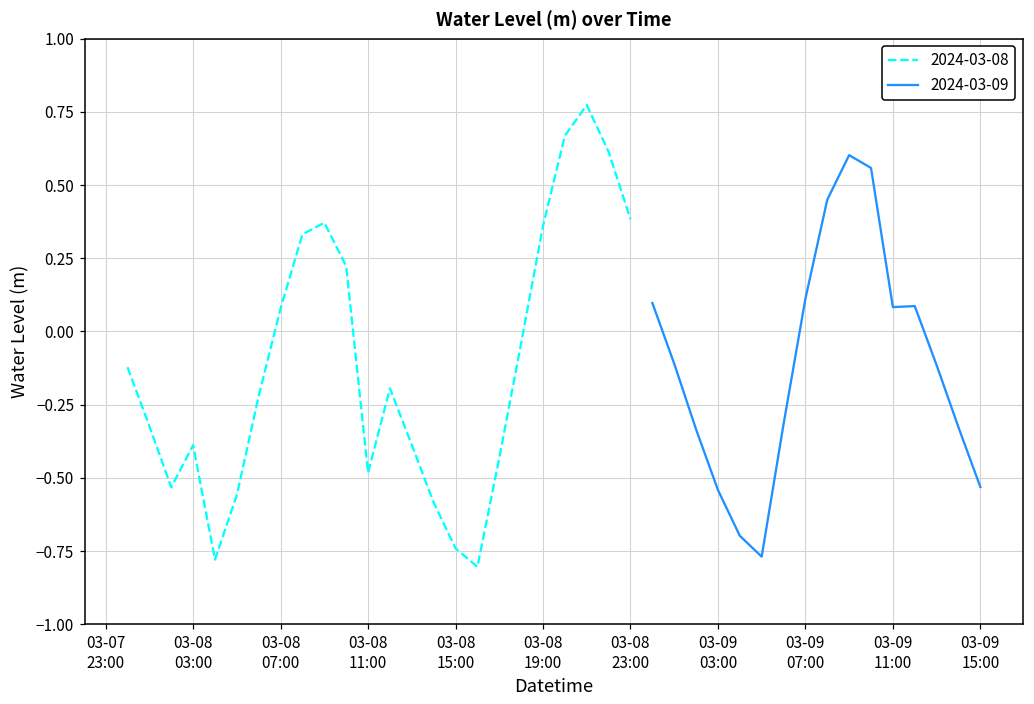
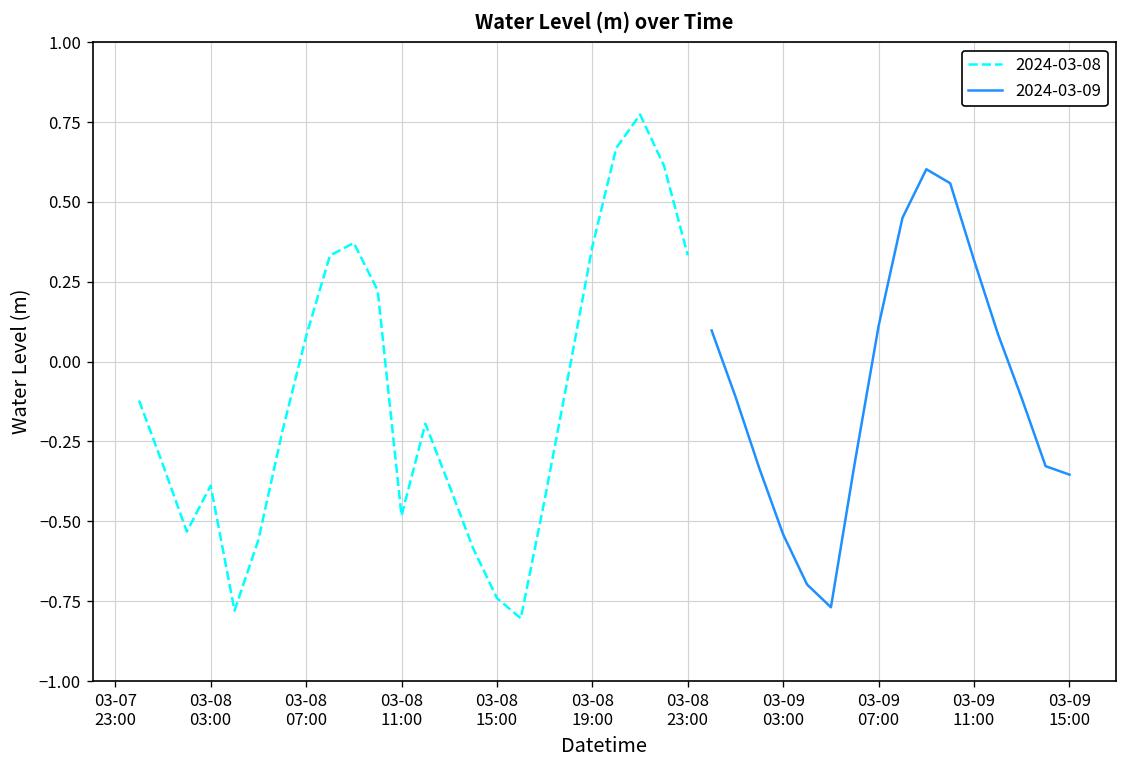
  {
    "2024-03-08": {
      "03-08 03:00": -0.39,
      "03-08 07:00": 0.08,
      "03-08 11:00": -0.48,
      "03-08 15:00": -0.74,
      "03-08 19:00": 0.36,
-     "03-08 23:00": 0.38
+     "03-08 23:00": 0.33
    },
    "2024-03-09": {
      "03-09 03:00": -0.54,
      "03-09 07:00": 0.11,
-     "03-09 11:00": 0.08,
-     "03-09 15:00": -0.53
+     "03-09 11:00": 0.32,
+     "03-09 15:00": -0.35
    }
  }
